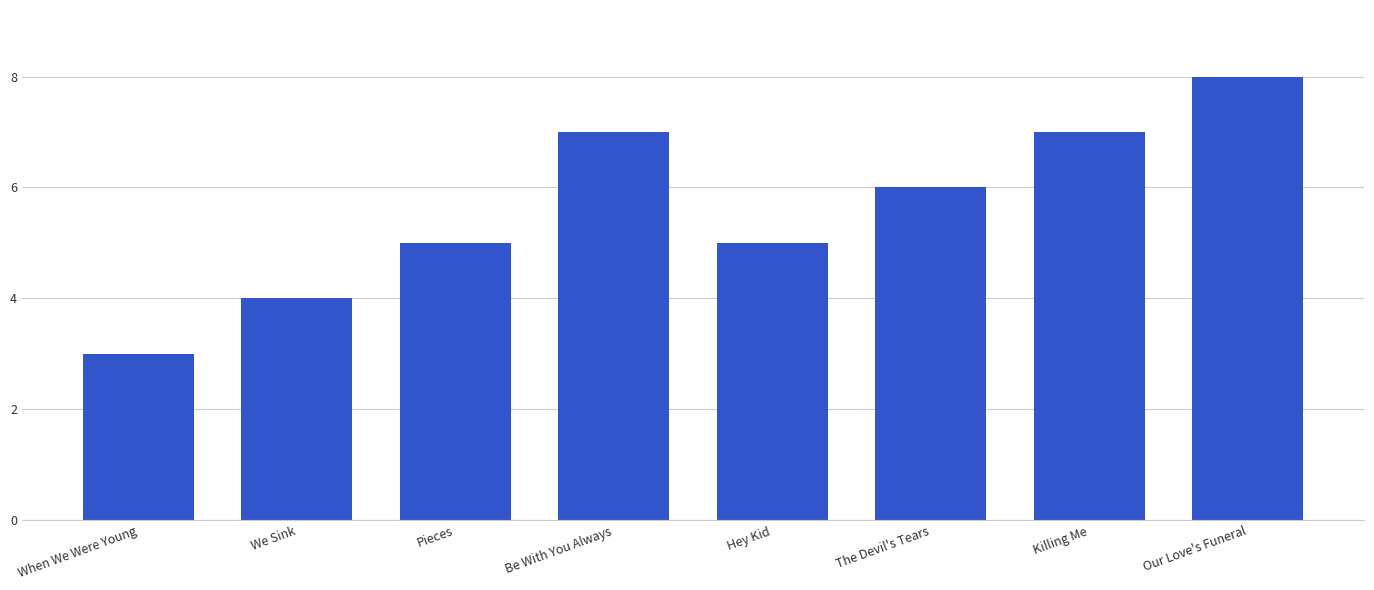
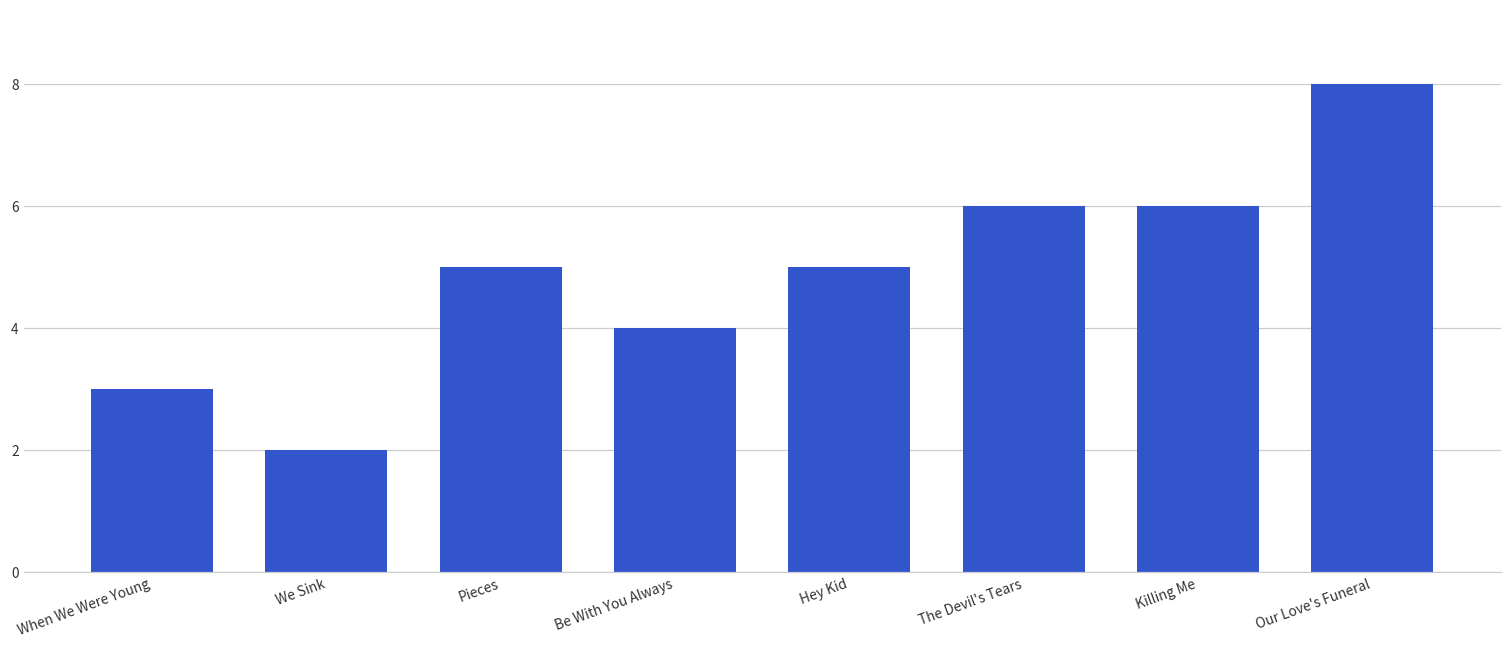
  {
    "When We Were Young": 3,
-   "We Sink": 4,
+   "We Sink": 2,
    "Pieces": 5,
-   "Be With You Always": 7,
+   "Be With You Always": 4,
    "Hey Kid": 5,
    "The Devil's Tears": 6,
-   "Killing Me": 7,
+   "Killing Me": 6,
    "Our Love's Funeral": 8
  }
